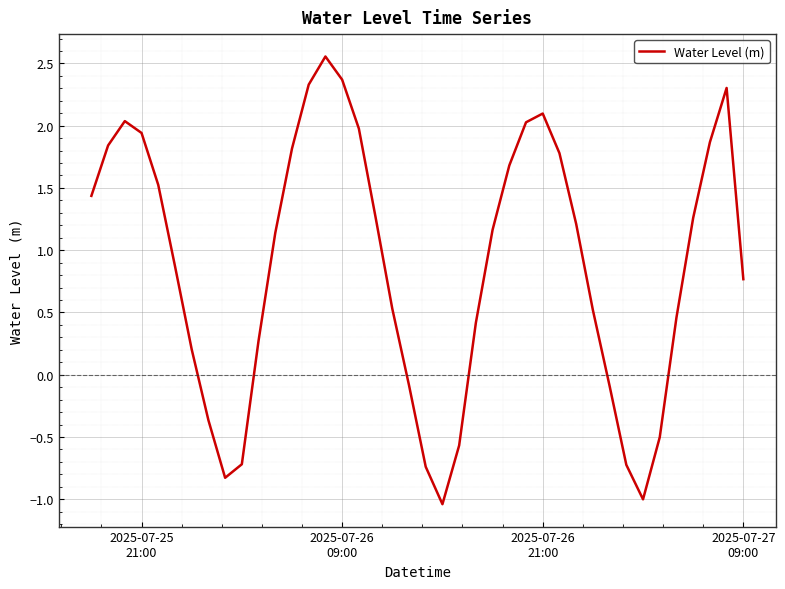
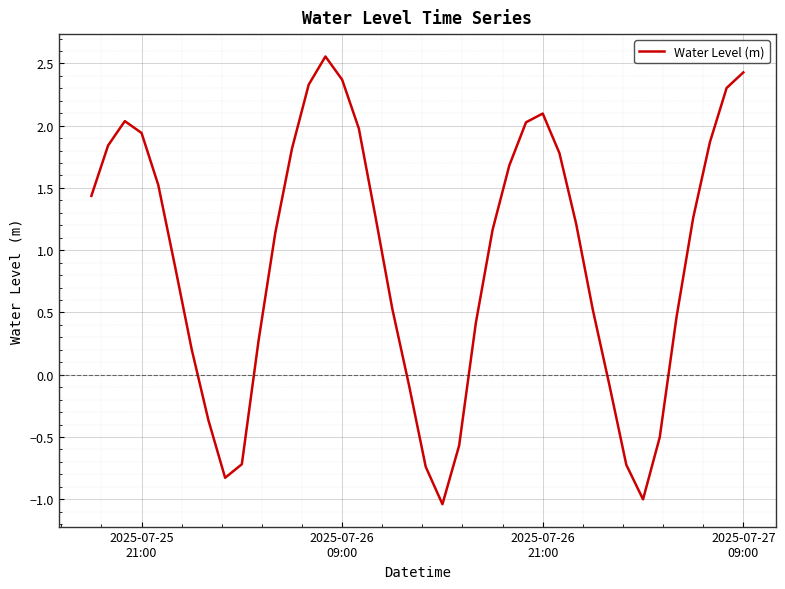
  {
    "2025-07-25 21:00": 1.94,
    "2025-07-26 09:00": 2.37,
    "2025-07-26 21:00": 2.10,
-   "2025-07-27 09:00": 0.77
+   "2025-07-27 09:00": 2.43
  }
